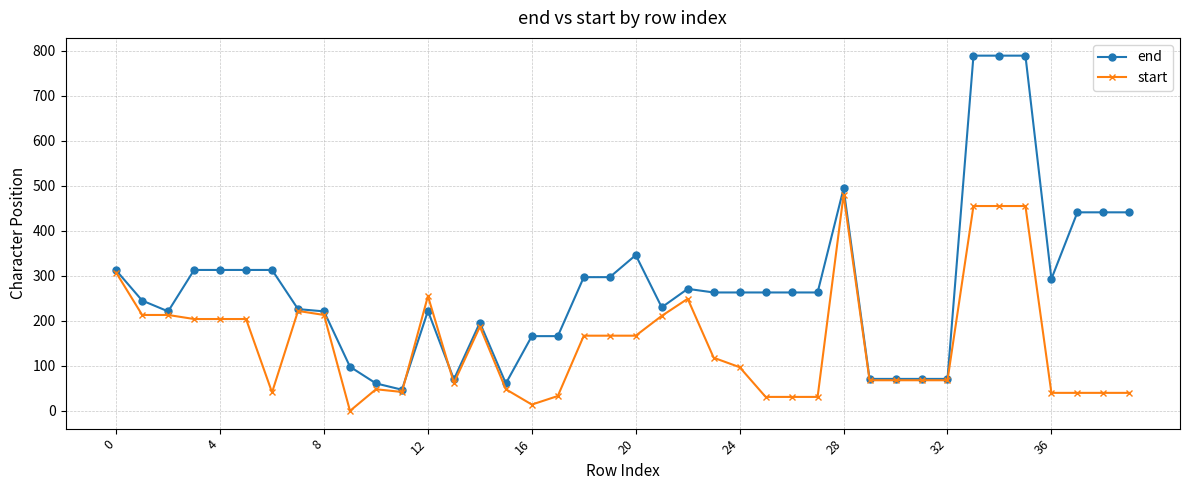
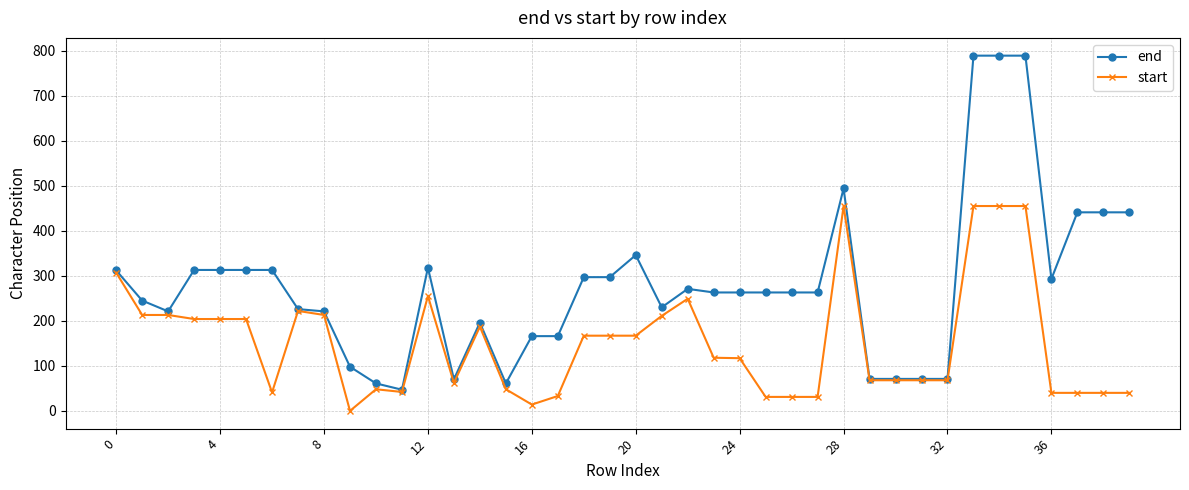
  {
    "end": {
      "4": 310,
      "8": 220,
-     "12": 220,
+     "12": 320,
      "16": 170,
      "20": 350,
      "24": 260,
      "28": 490,
      "36": 290
    },
    "start": {
      "4": 200,
      "8": 210,
      "12": 260,
      "16": 10,
      "20": 170,
-     "24": 100,
-     "28": 480,
+     "24": 120,
+     "28": 460,
      "36": 40
    }
  }
